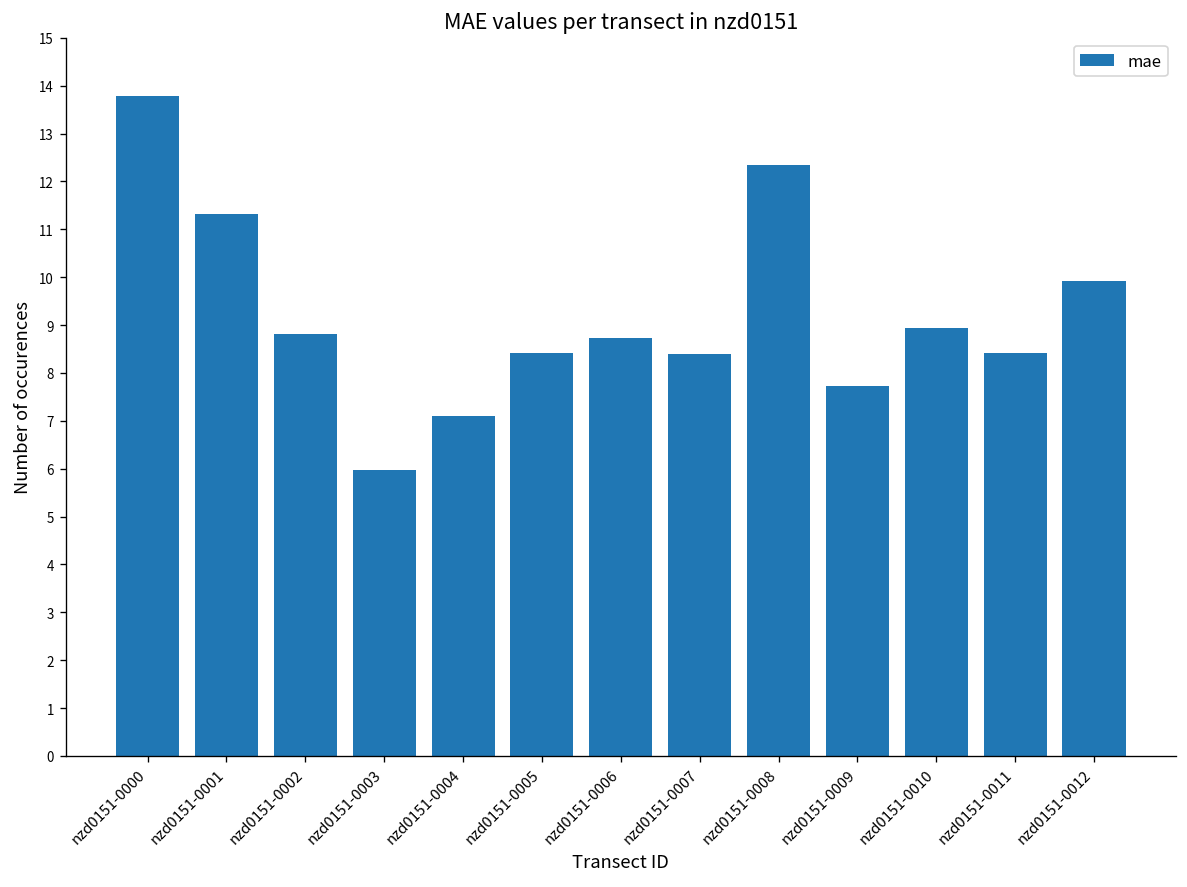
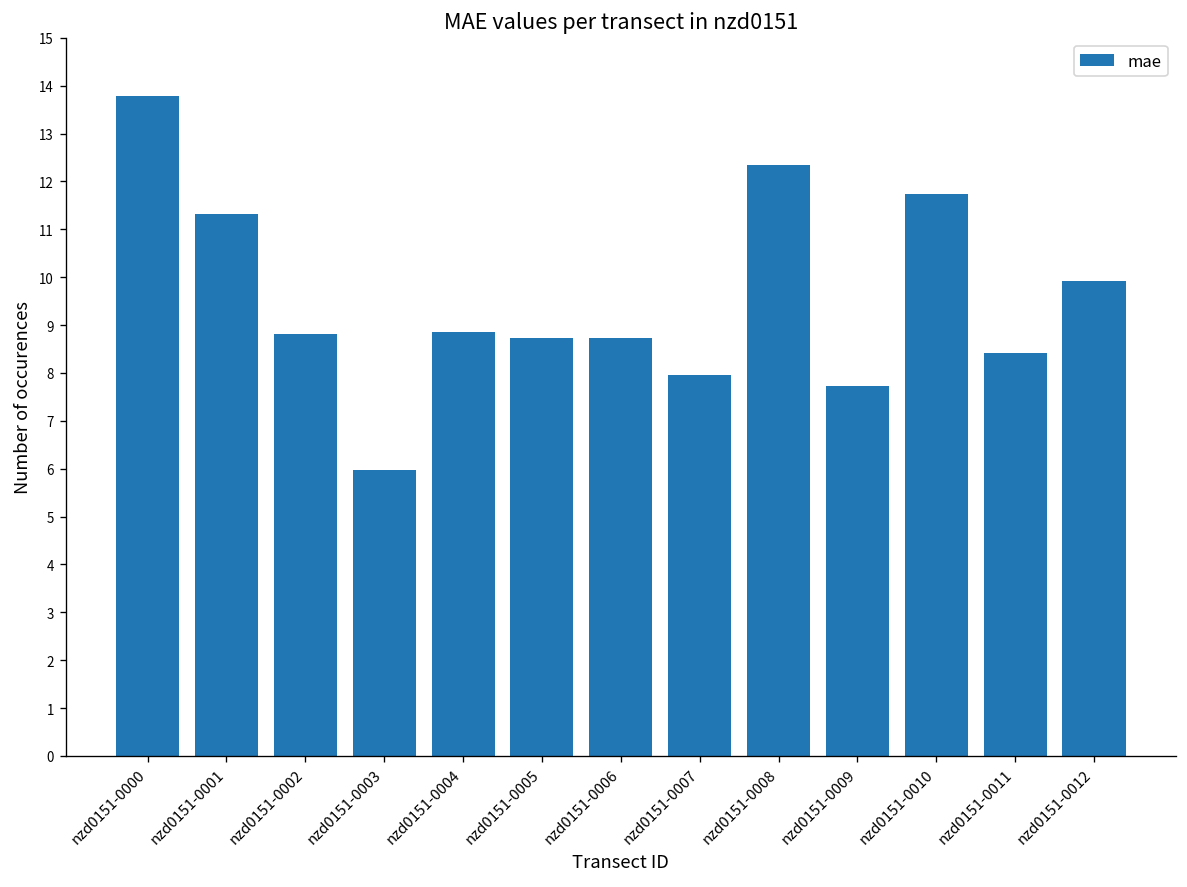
  {
    "nzd0151-0000": 13.8,
    "nzd0151-0001": 11.3,
    "nzd0151-0002": 8.8,
    "nzd0151-0003": 6.0,
-   "nzd0151-0004": 7.1,
-   "nzd0151-0005": 8.4,
+   "nzd0151-0004": 8.9,
+   "nzd0151-0005": 8.7,
    "nzd0151-0006": 8.7,
-   "nzd0151-0007": 8.4,
+   "nzd0151-0007": 8.0,
    "nzd0151-0008": 12.3,
    "nzd0151-0009": 7.7,
-   "nzd0151-0010": 8.9,
+   "nzd0151-0010": 11.7,
    "nzd0151-0011": 8.4,
    "nzd0151-0012": 9.9
  }
